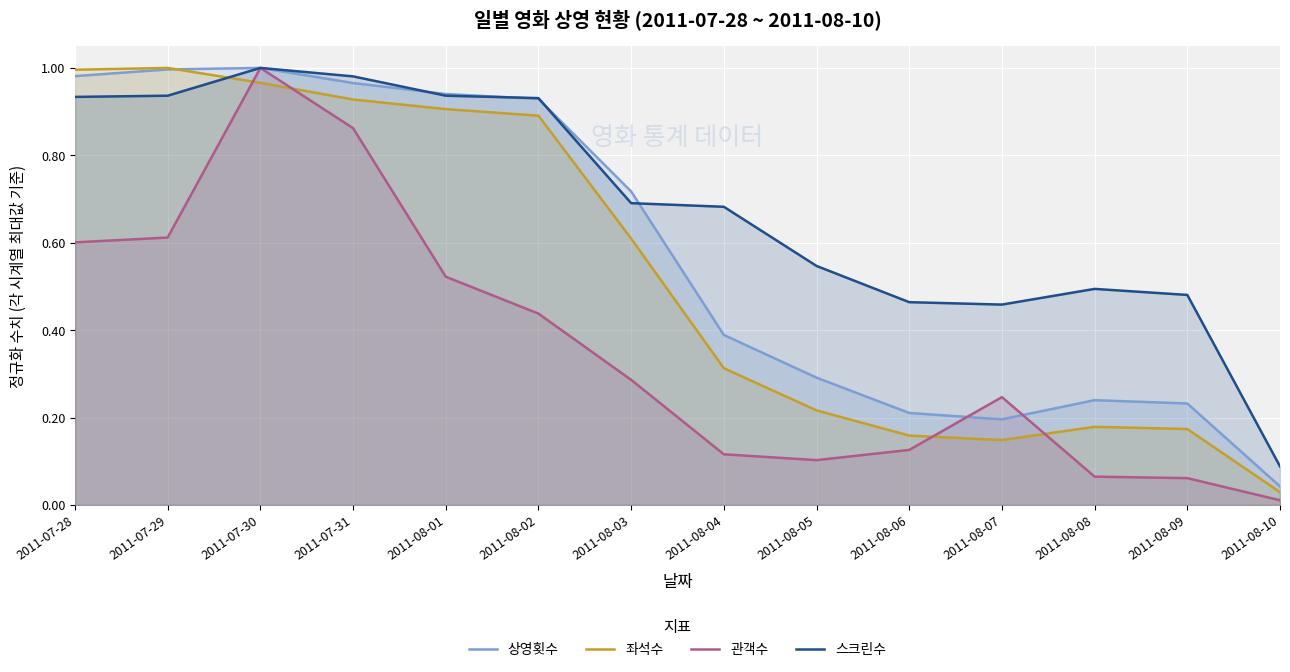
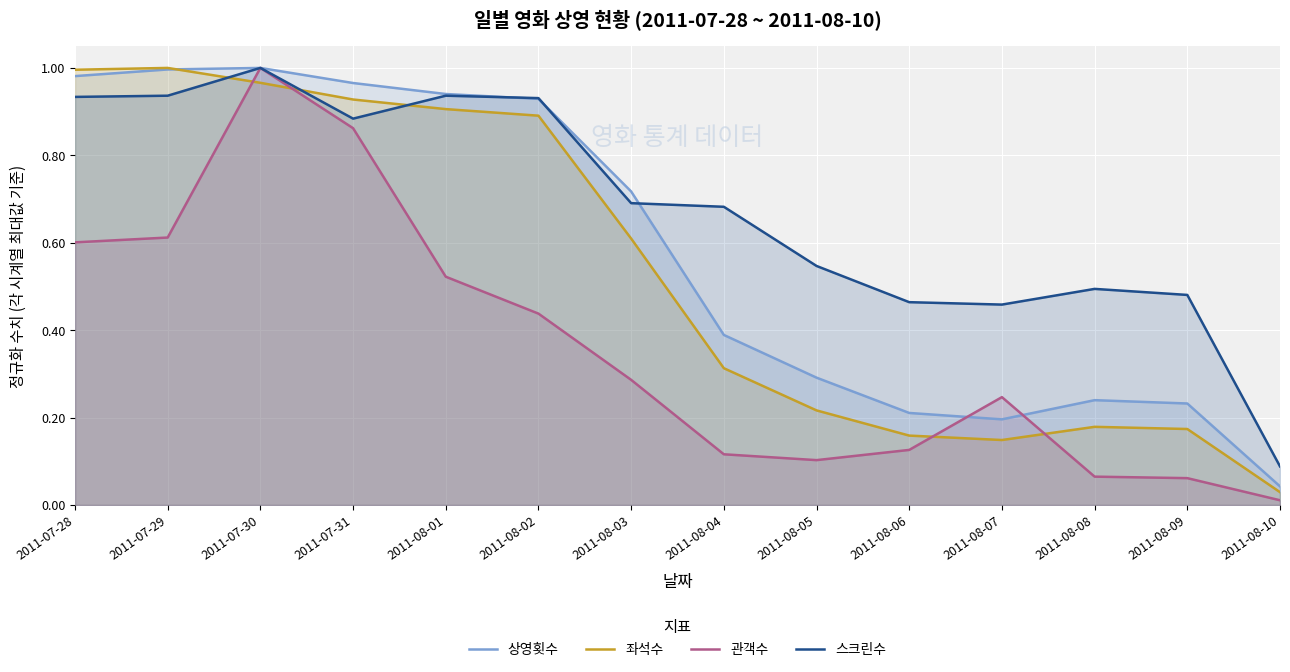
  {
    "상영횟수": {
      "2011-07-28": 0.98,
      "2011-07-31": 0.97,
      "2011-08-03": 0.72,
      "2011-08-04": 0.39,
      "2011-08-05": 0.29,
      "2011-08-06": 0.21,
      "2011-08-07": 0.20,
      "2011-08-08": 0.24,
      "2011-08-09": 0.23,
      "2011-08-10": 0.04
    },
    "좌석수": {
      "2011-07-28": 1.00,
      "2011-07-30": 0.97,
      "2011-07-31": 0.93,
      "2011-08-01": 0.91,
      "2011-08-02": 0.89,
      "2011-08-03": 0.61,
      "2011-08-04": 0.31,
      "2011-08-05": 0.22,
      "2011-08-06": 0.16,
      "2011-08-07": 0.15,
      "2011-08-08": 0.18,
      "2011-08-09": 0.17,
      "2011-08-10": 0.03
    },
    "관객수": {
      "2011-07-28": 0.60,
      "2011-07-29": 0.61,
      "2011-07-31": 0.86,
      "2011-08-01": 0.52,
      "2011-08-02": 0.44,
      "2011-08-03": 0.29,
      "2011-08-04": 0.12,
      "2011-08-05": 0.10,
      "2011-08-06": 0.13,
      "2011-08-07": 0.25,
      "2011-08-08": 0.06,
      "2011-08-09": 0.06,
      "2011-08-10": 0.01
    },
    "스크린수": {
      "2011-07-28": 0.93,
      "2011-07-29": 0.94,
-     "2011-07-31": 0.98,
+     "2011-07-31": 0.88,
      "2011-08-03": 0.69,
      "2011-08-04": 0.68,
      "2011-08-05": 0.55,
      "2011-08-06": 0.46,
      "2011-08-07": 0.46,
      "2011-08-08": 0.49,
      "2011-08-09": 0.48,
      "2011-08-10": 0.09
    }
  }
